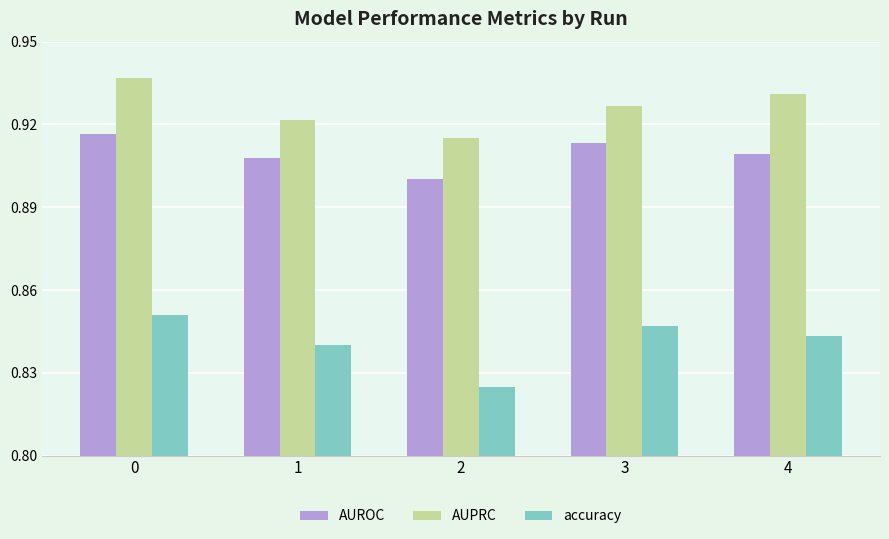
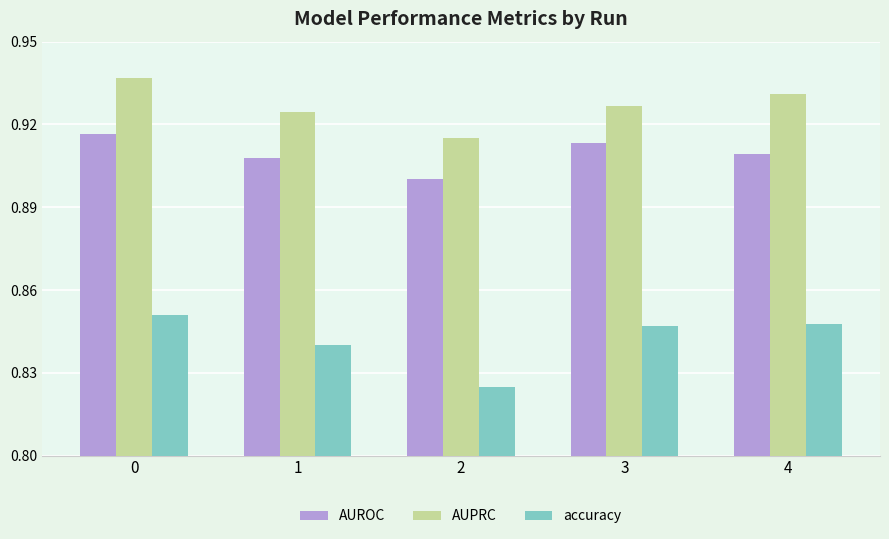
  {
    "AUROC": {
      "0": 0.916,
      "1": 0.908,
      "2": 0.900,
      "3": 0.913,
      "4": 0.909
    },
    "AUPRC": {
      "0": 0.937,
-     "1": 0.922,
+     "1": 0.924,
      "2": 0.915,
      "3": 0.927,
      "4": 0.931
    },
    "accuracy": {
      "0": 0.851,
      "1": 0.840,
      "2": 0.825,
      "3": 0.847,
-     "4": 0.843
+     "4": 0.848
    }
  }
